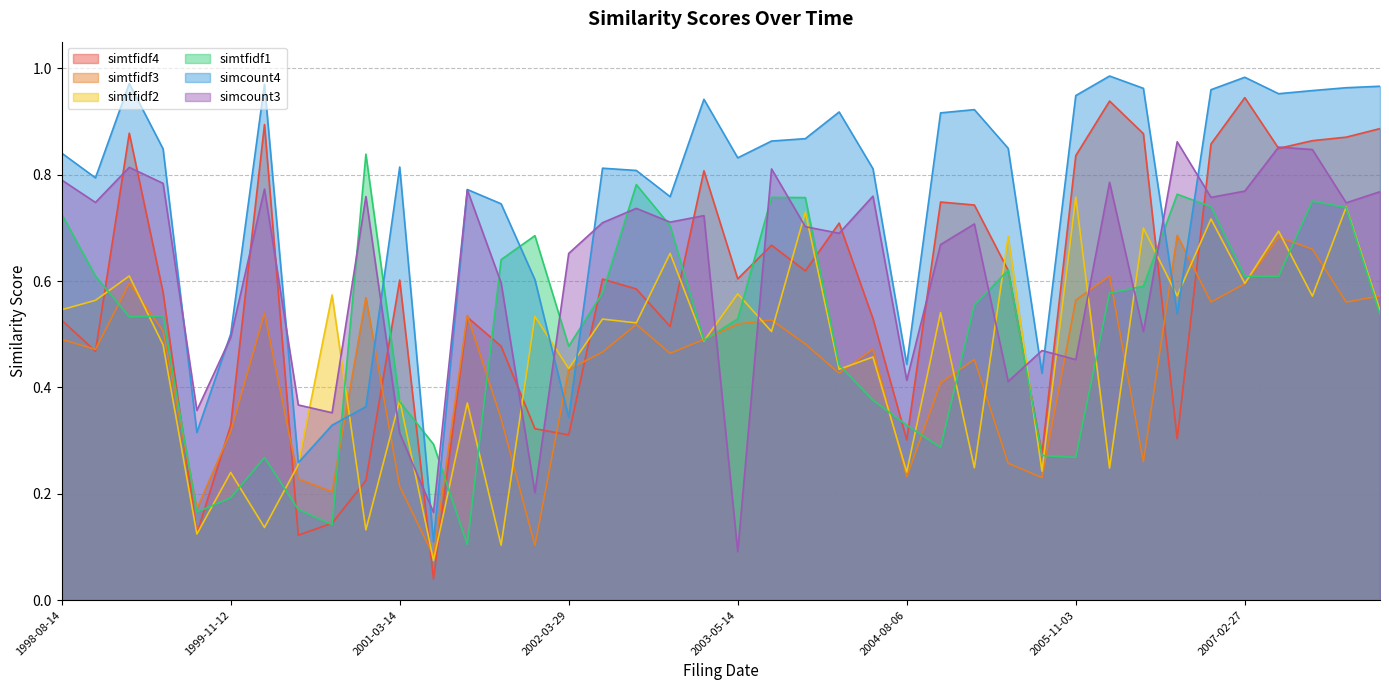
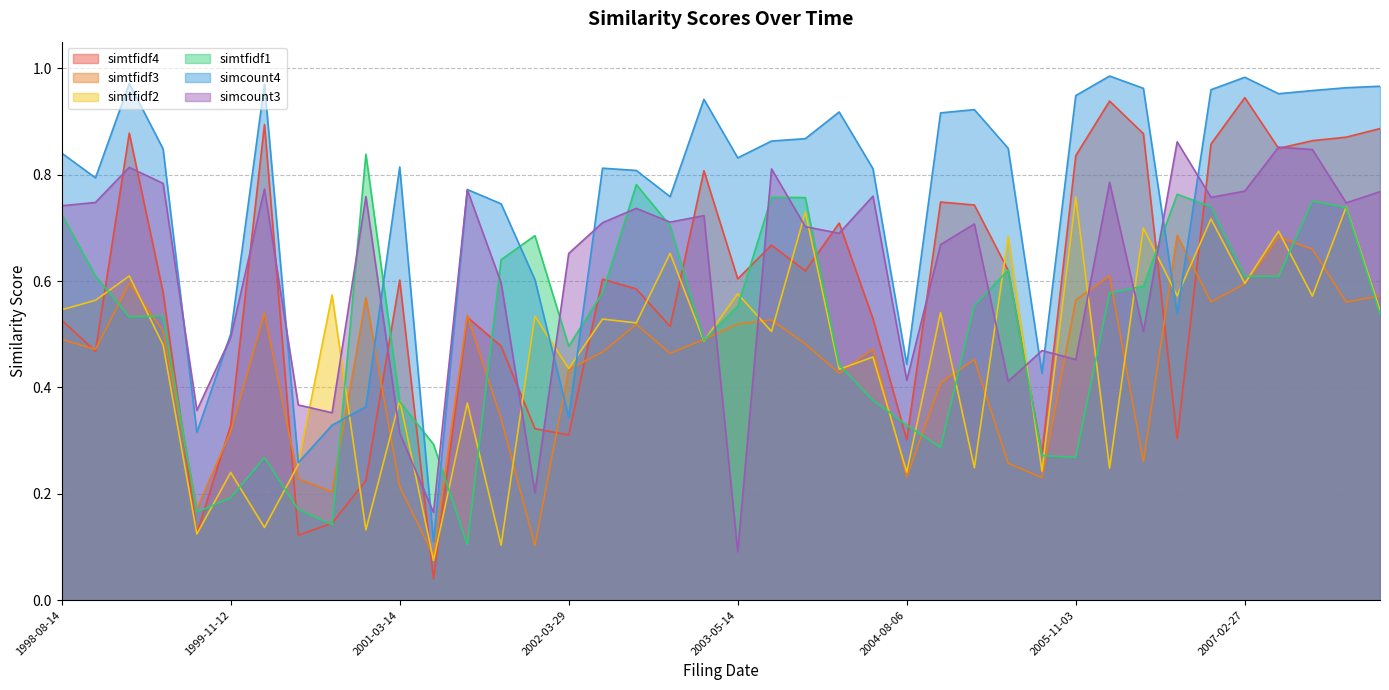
  {
    "simtfidf1": {
      "1998-08-14": 0.73,
      "1999-11-12": 0.19,
      "2002-03-29": 0.48,
-     "2003-05-14": 0.53,
+     "2003-05-14": 0.55,
      "2004-08-06": 0.33,
      "2005-11-03": 0.27,
      "2007-02-27": 0.61
    },
    "simcount4": {
      "1998-08-14": 0.84,
      "1999-11-12": 0.50,
      "2001-03-14": 0.81,
      "2002-03-29": 0.34,
      "2003-05-14": 0.83,
      "2004-08-06": 0.44,
      "2005-11-03": 0.95,
      "2007-02-27": 0.98
    },
    "simcount3": {
-     "1998-08-14": 0.79,
+     "1998-08-14": 0.74,
      "1999-11-12": 0.49,
      "2001-03-14": 0.31,
      "2002-03-29": 0.65,
      "2003-05-14": 0.09,
      "2004-08-06": 0.41,
      "2005-11-03": 0.45,
      "2007-02-27": 0.77
    }
  }
